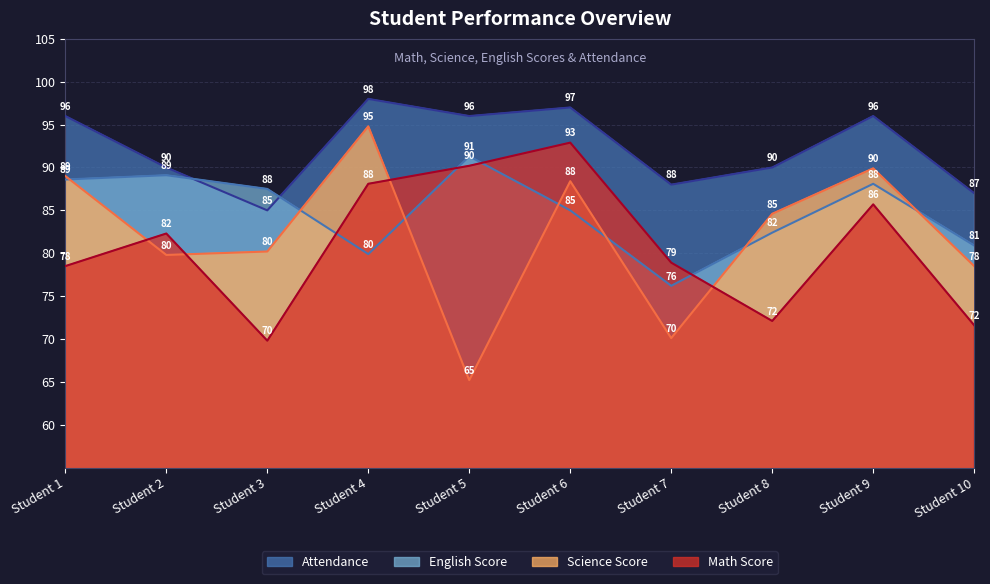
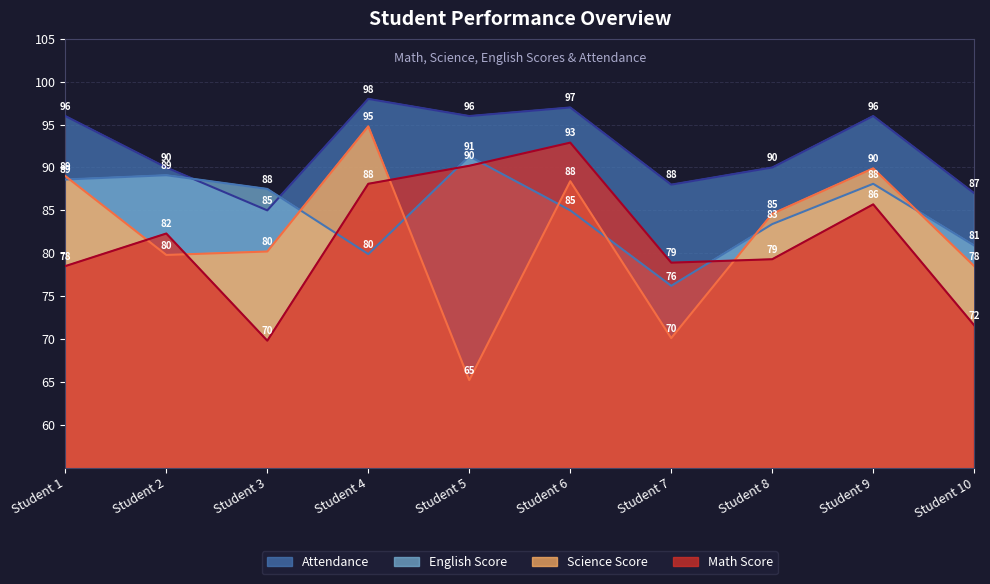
  {
    "Attendance": {
      "Student 1": 96,
      "Student 3": 85,
      "Student 4": 98,
      "Student 5": 96,
      "Student 6": 97,
      "Student 7": 88,
      "Student 8": 90,
      "Student 9": 96,
      "Student 10": 87
    },
    "English Score": {
      "Student 3": 88,
      "Student 4": 80,
      "Student 5": 91,
      "Student 6": 85,
      "Student 7": 76,
-     "Student 8": 82,
+     "Student 8": 83,
      "Student 10": 81
    },
    "Science Score": {
      "Student 2": 80,
      "Student 3": 80,
      "Student 4": 95,
      "Student 5": 65,
      "Student 6": 88,
      "Student 7": 70,
      "Student 8": 85,
      "Student 9": 90,
      "Student 10": 78
    },
    "Math Score": {
      "Student 1": 78,
      "Student 2": 82,
      "Student 3": 70,
      "Student 4": 88,
      "Student 6": 93,
      "Student 7": 79,
-     "Student 8": 72,
+     "Student 8": 79,
      "Student 9": 86,
      "Student 10": 72
    }
  }
